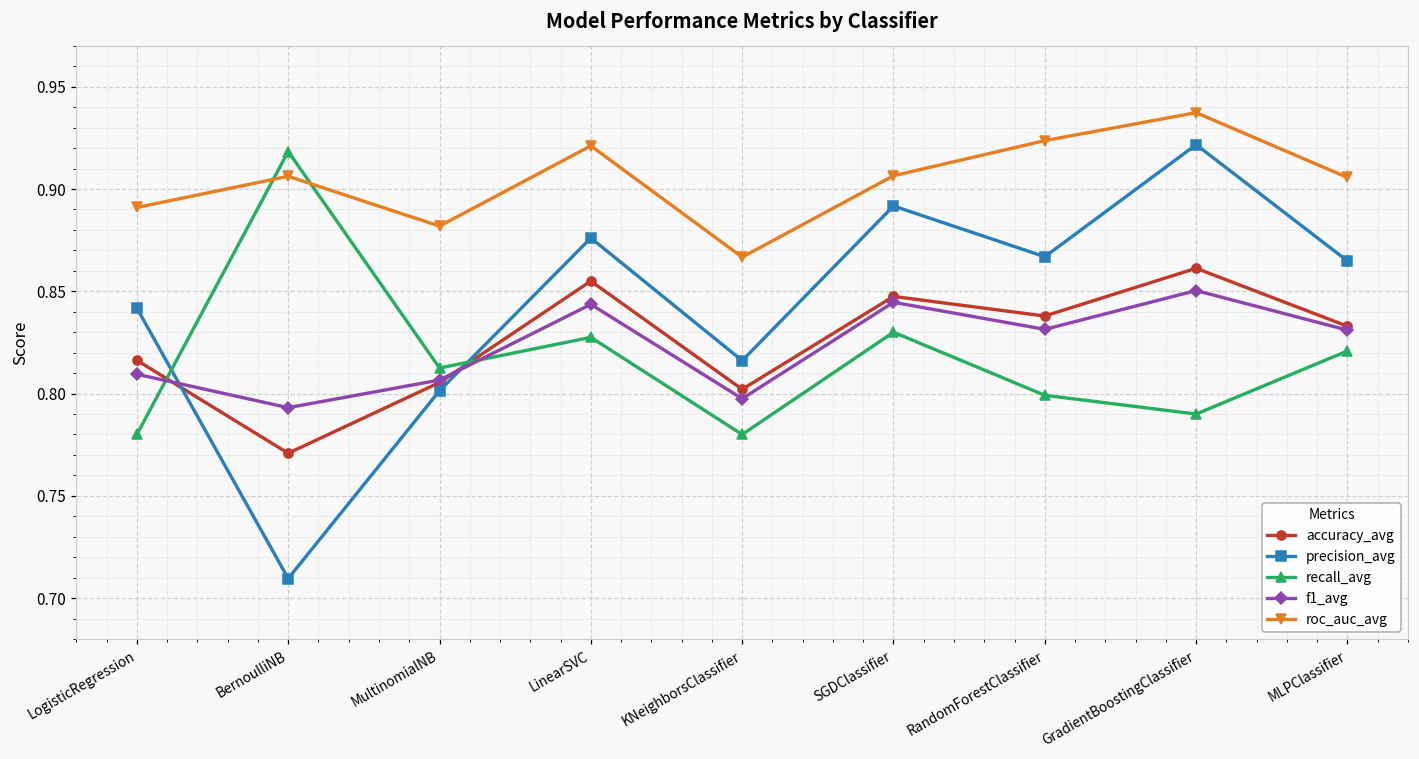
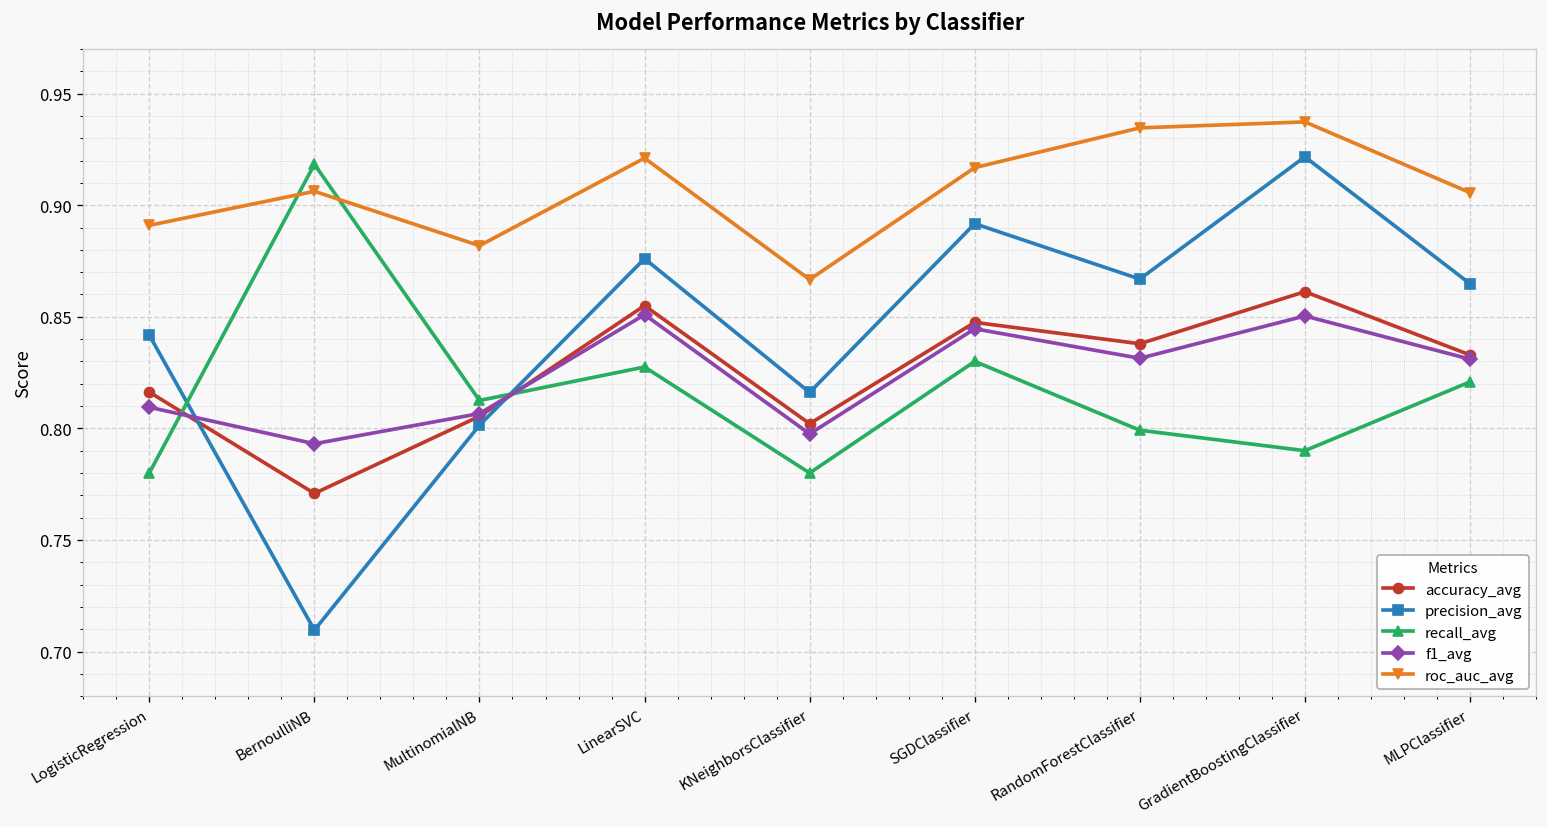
  {
    "accuracy_avg": {
      "LogisticRegression": 0.816,
      "BernoulliNB": 0.771,
      "LinearSVC": 0.855,
      "KNeighborsClassifier": 0.802,
      "SGDClassifier": 0.847,
      "RandomForestClassifier": 0.838,
      "GradientBoostingClassifier": 0.861,
      "MLPClassifier": 0.833
    },
    "precision_avg": {
      "LogisticRegression": 0.842,
      "BernoulliNB": 0.710,
      "MultinomialNB": 0.801,
      "LinearSVC": 0.876,
      "KNeighborsClassifier": 0.816,
      "SGDClassifier": 0.892,
      "RandomForestClassifier": 0.867,
      "GradientBoostingClassifier": 0.922,
      "MLPClassifier": 0.865
    },
    "recall_avg": {
      "LogisticRegression": 0.780,
      "BernoulliNB": 0.918,
      "MultinomialNB": 0.813,
      "LinearSVC": 0.828,
      "KNeighborsClassifier": 0.780,
      "SGDClassifier": 0.830,
      "RandomForestClassifier": 0.799,
      "GradientBoostingClassifier": 0.790,
      "MLPClassifier": 0.821
    },
    "f1_avg": {
      "LogisticRegression": 0.809,
      "BernoulliNB": 0.793,
-     "LinearSVC": 0.844,
+     "LinearSVC": 0.851,
      "KNeighborsClassifier": 0.798,
      "SGDClassifier": 0.845,
      "RandomForestClassifier": 0.831,
      "GradientBoostingClassifier": 0.850,
      "MLPClassifier": 0.831
    },
    "roc_auc_avg": {
      "LogisticRegression": 0.891,
      "BernoulliNB": 0.906,
      "MultinomialNB": 0.882,
      "LinearSVC": 0.921,
      "KNeighborsClassifier": 0.867,
-     "SGDClassifier": 0.906,
-     "RandomForestClassifier": 0.924,
+     "SGDClassifier": 0.917,
+     "RandomForestClassifier": 0.935,
      "GradientBoostingClassifier": 0.937,
      "MLPClassifier": 0.906
    }
  }
